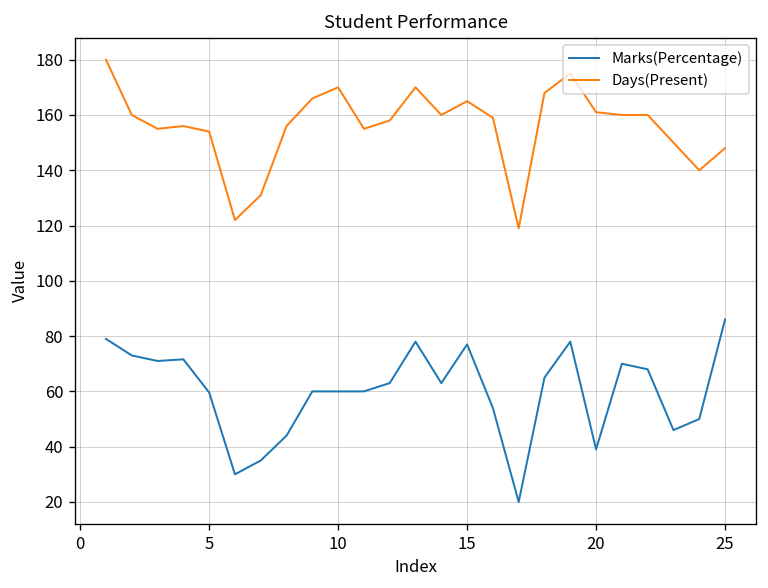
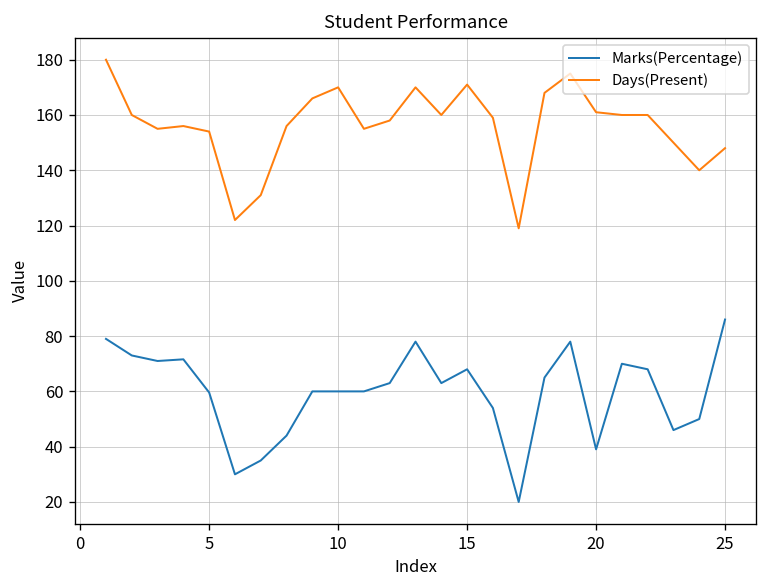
  {
    "Marks(Percentage)": {
      "5": 60,
      "10": 60,
-     "15": 77,
+     "15": 68,
      "20": 39,
      "25": 86
    },
    "Days(Present)": {
      "5": 154,
      "10": 170,
-     "15": 165,
+     "15": 171,
      "20": 161,
      "25": 148
    }
  }
